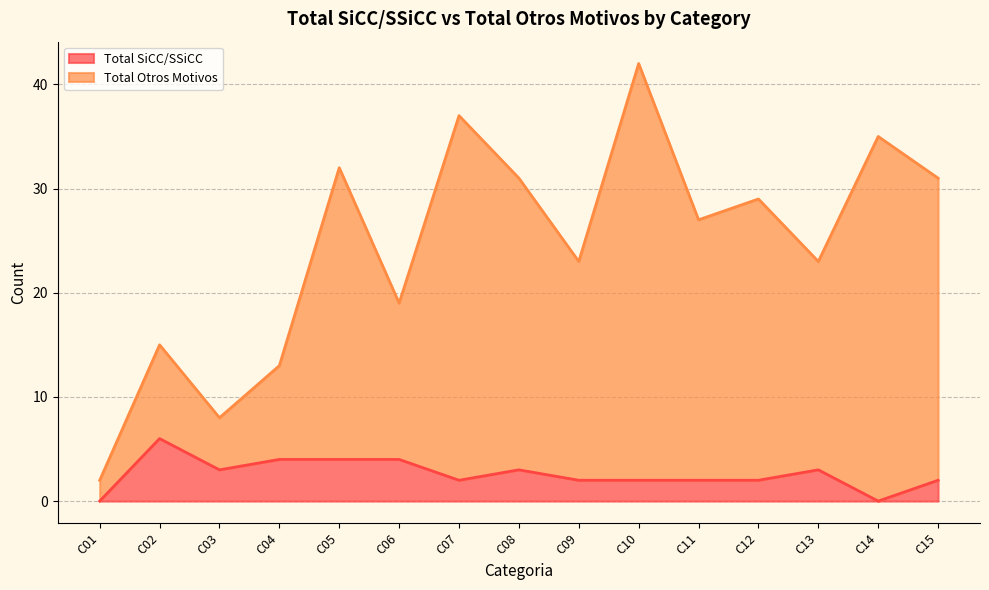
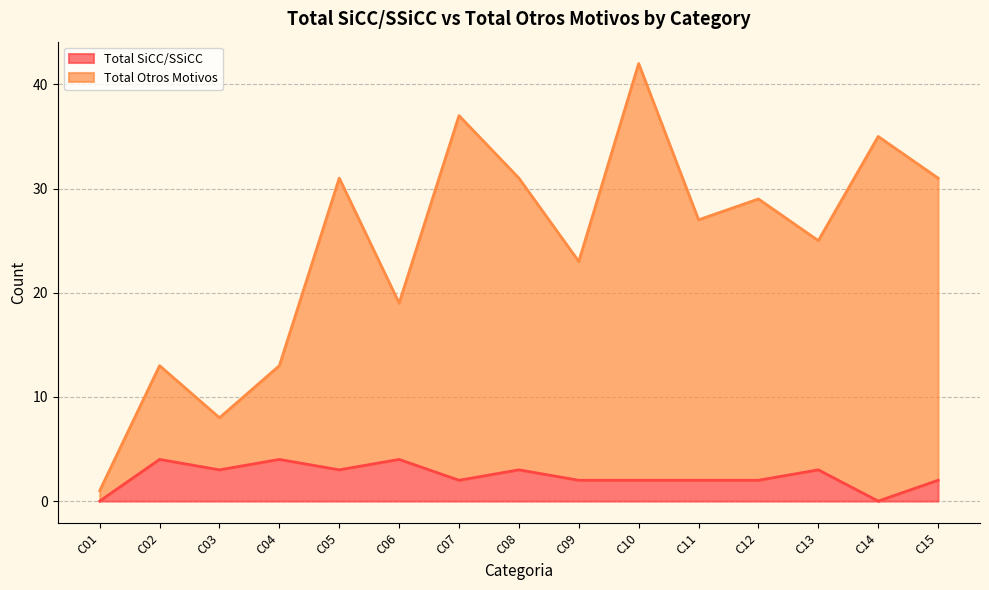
  {
    "Total SiCC/SSiCC": {
      "C01": 0,
-     "C02": 6,
+     "C02": 4,
      "C03": 3,
      "C04": 4,
-     "C05": 4,
+     "C05": 3,
      "C06": 4,
      "C07": 2,
      "C08": 3,
      "C09": 2,
      "C10": 2,
      "C11": 2,
      "C12": 2,
      "C13": 3,
      "C14": 0,
      "C15": 2
    },
    "Total Otros Motivos": {
-     "C01": 2,
+     "C01": 1,
      "C02": 9,
      "C03": 5,
      "C04": 9,
      "C05": 28,
      "C06": 15,
      "C07": 35,
      "C08": 28,
      "C09": 21,
      "C10": 40,
      "C11": 25,
      "C12": 27,
-     "C13": 20,
+     "C13": 22,
      "C14": 35,
      "C15": 29
    }
  }
